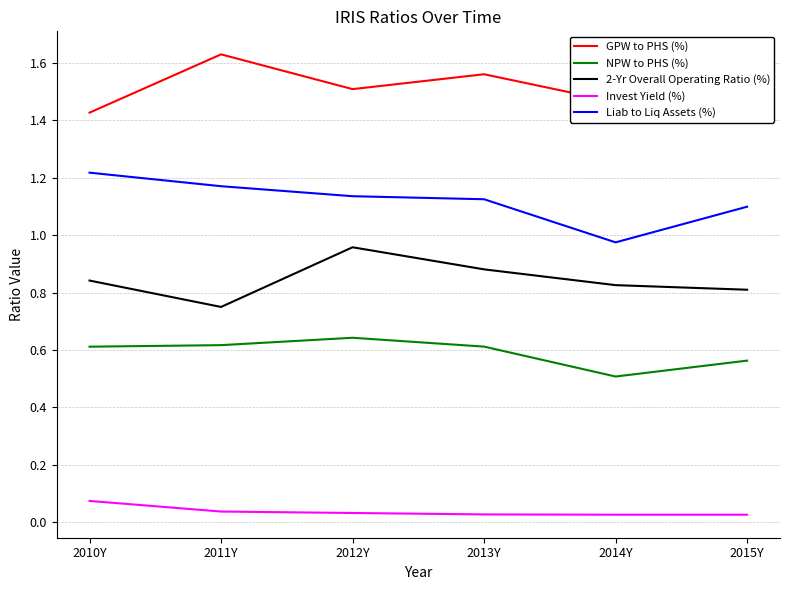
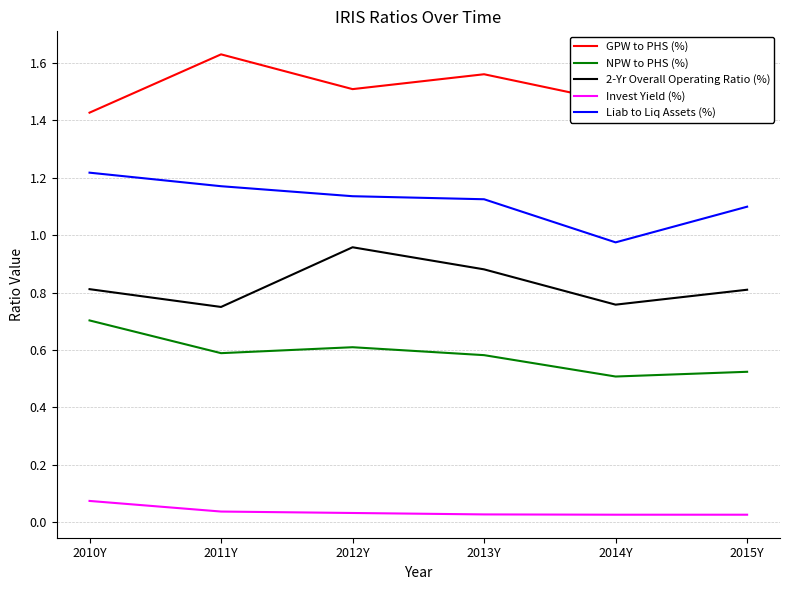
  {
    "GPW to PHS (%)": {
      "2010Y": 1.43,
      "2011Y": 1.63,
      "2012Y": 1.51,
      "2013Y": 1.56
    },
    "NPW to PHS (%)": {
-     "2010Y": 0.61,
-     "2011Y": 0.62,
-     "2012Y": 0.64,
-     "2013Y": 0.61,
+     "2010Y": 0.70,
+     "2011Y": 0.59,
+     "2012Y": 0.61,
+     "2013Y": 0.58,
      "2014Y": 0.51,
-     "2015Y": 0.56
+     "2015Y": 0.52
    },
    "2-Yr Overall Operating Ratio (%)": {
-     "2010Y": 0.84,
+     "2010Y": 0.81,
      "2011Y": 0.75,
      "2012Y": 0.96,
      "2013Y": 0.88,
-     "2014Y": 0.83,
+     "2014Y": 0.76,
      "2015Y": 0.81
    },
    "Invest Yield (%)": {
      "2010Y": 0.07,
      "2011Y": 0.04,
      "2012Y": 0.03,
      "2013Y": 0.03,
      "2014Y": 0.03,
      "2015Y": 0.03
    },
    "Liab to Liq Assets (%)": {
      "2010Y": 1.22,
      "2011Y": 1.17,
      "2012Y": 1.14,
      "2013Y": 1.13,
      "2014Y": 0.98,
      "2015Y": 1.10
    }
  }
